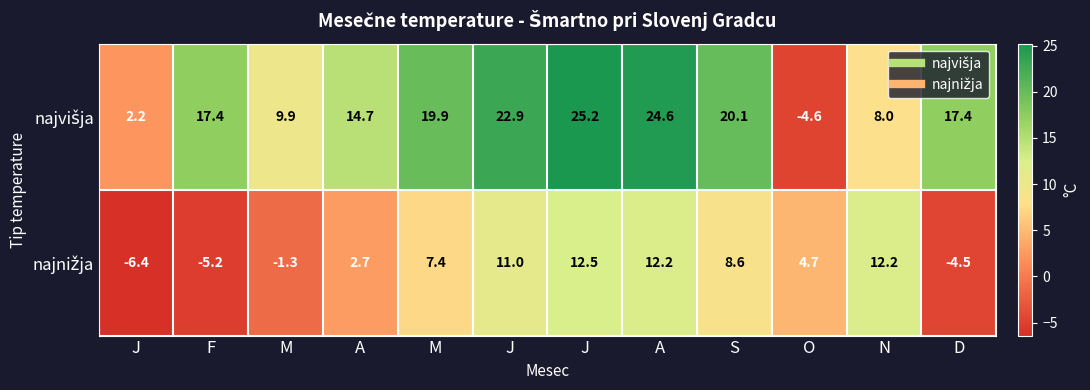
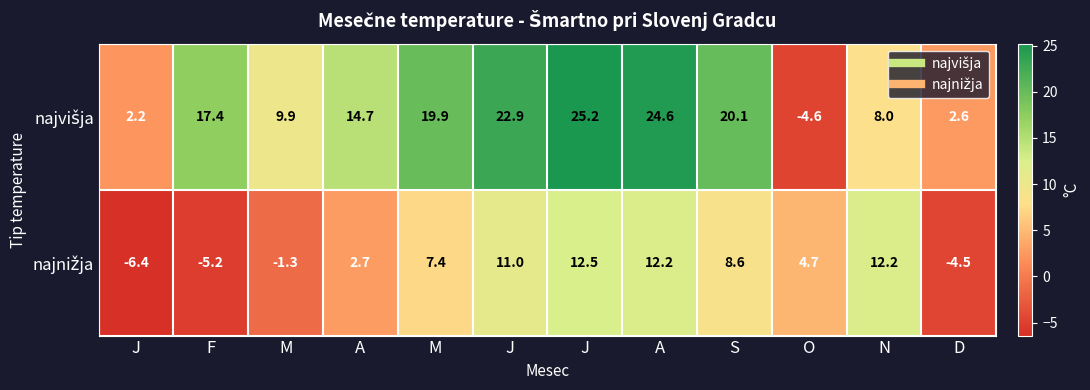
  {
    "najvišja": {
      "F": 17.4,
      "S": 20.1,
      "O": -4.6,
      "N": 8.0,
-     "D": 17.4
+     "D": 2.6
    },
    "najnižja": {
      "F": -5.2,
      "S": 8.6,
      "O": 4.7,
      "N": 12.2,
      "D": -4.5
    }
  }
